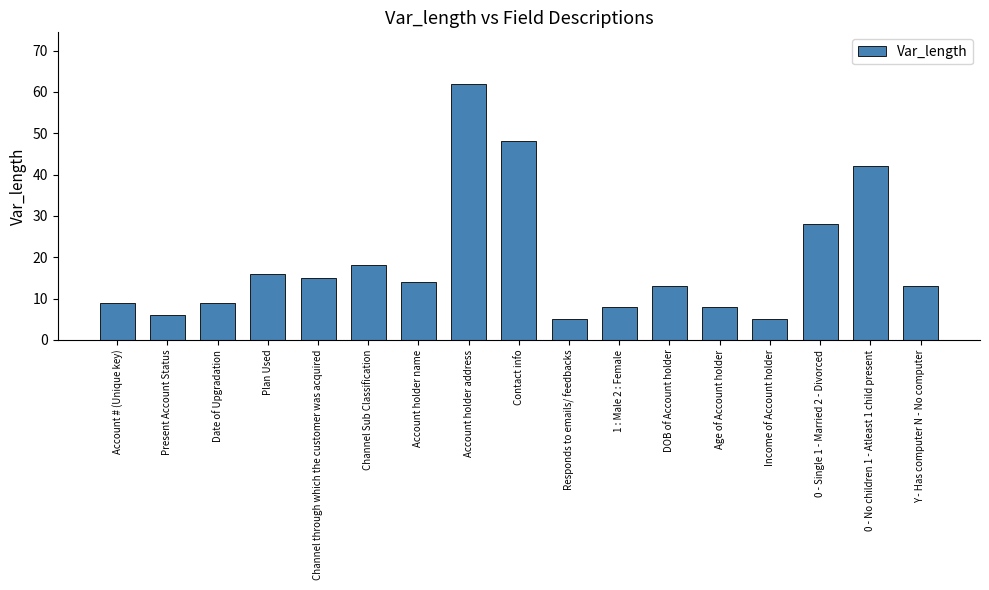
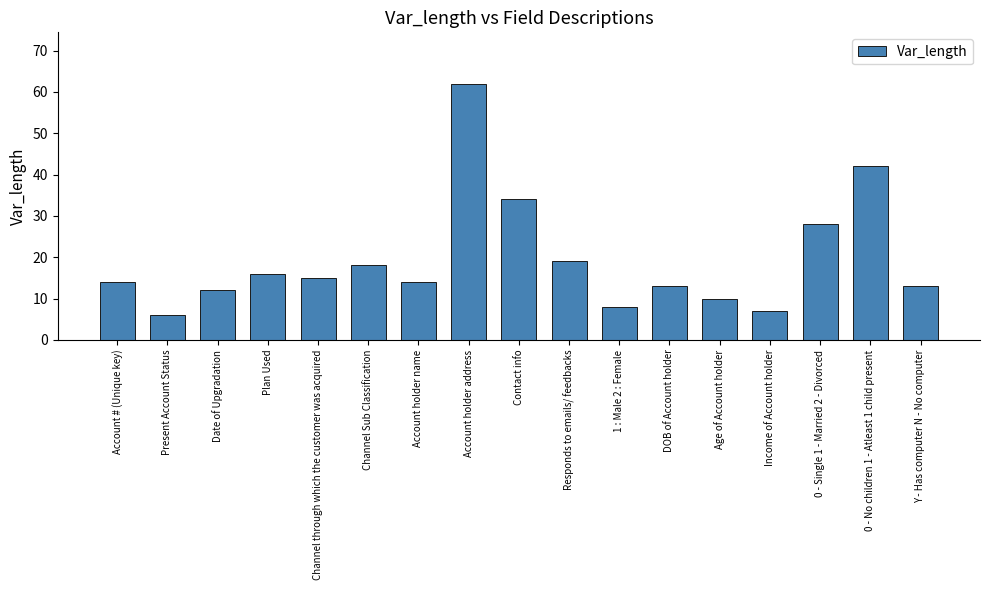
  {
-   "Account # (Unique key)": 9,
+   "Account # (Unique key)": 14,
    "Present Account Status": 6,
-   "Date of Upgradation": 9,
+   "Date of Upgradation": 12,
    "Plan Used": 16,
    "Channel through which the customer was acquired": 15,
    "Channel Sub Classification": 18,
    "Account holder name": 14,
    "Account holder address": 62,
-   "Contact info": 48,
-   "Responds to emails/ feedbacks": 5,
+   "Contact info": 34,
+   "Responds to emails/ feedbacks": 19,
    "1 : Male 2 : Female": 8,
    "DOB of Account holder": 13,
-   "Age of Account holder": 8,
-   "Income of Account holder": 5,
+   "Age of Account holder": 10,
+   "Income of Account holder": 7,
    "0 - Single 1 - Married 2 - Divorced": 28,
    "0 - No children 1 - Atleast 1 child present": 42,
    "Y - Has computer N - No computer": 13
  }
